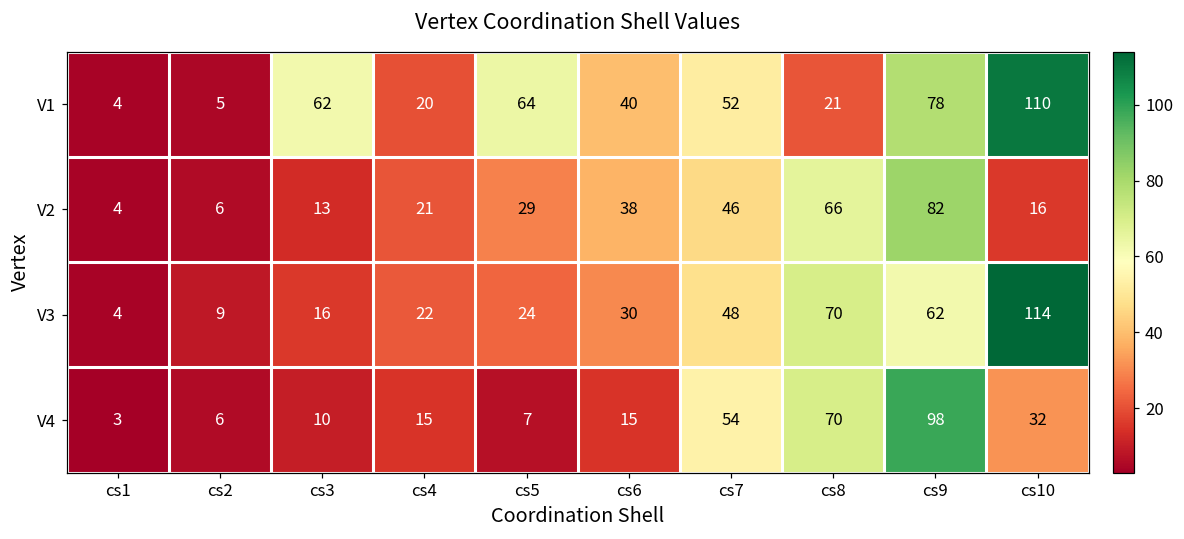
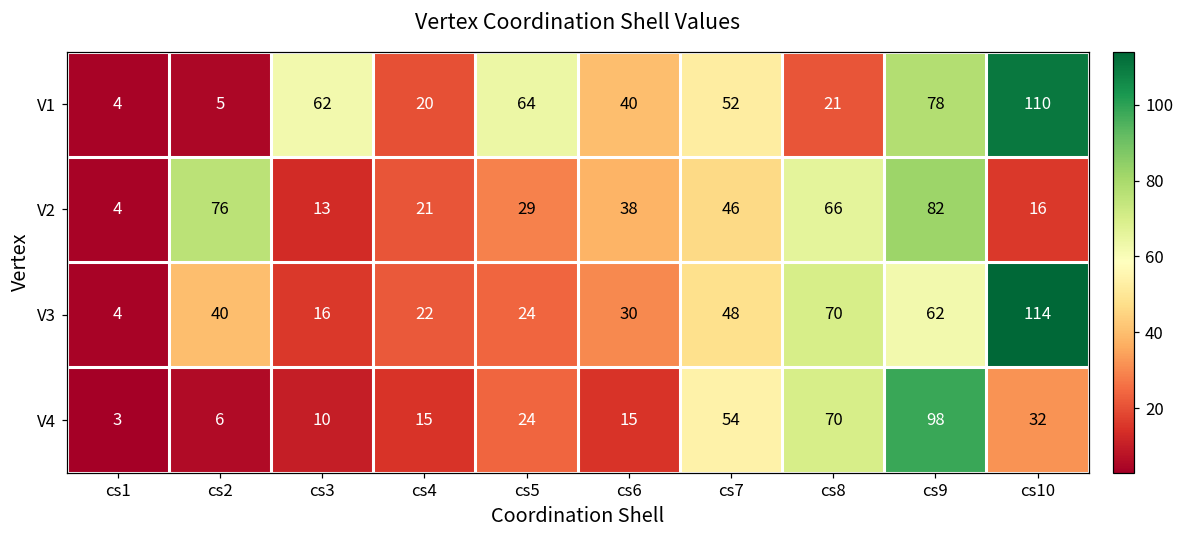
  {
    "V1": {
      "cs1": 4,
      "cs2": 5,
      "cs3": 62,
      "cs4": 20,
      "cs5": 64,
      "cs6": 40,
      "cs7": 52,
      "cs8": 21,
      "cs9": 78,
      "cs10": 110
    },
    "V2": {
      "cs1": 4,
-     "cs2": 6,
+     "cs2": 76,
      "cs3": 13,
      "cs4": 21,
      "cs5": 29,
      "cs6": 38,
      "cs7": 46,
      "cs8": 66,
      "cs9": 82,
      "cs10": 16
    },
    "V3": {
      "cs1": 4,
-     "cs2": 9,
+     "cs2": 40,
      "cs3": 16,
      "cs4": 22,
      "cs5": 24,
      "cs6": 30,
      "cs7": 48,
      "cs8": 70,
      "cs9": 62,
      "cs10": 114
    },
    "V4": {
      "cs1": 3,
      "cs2": 6,
      "cs3": 10,
      "cs4": 15,
-     "cs5": 7,
+     "cs5": 24,
      "cs6": 15,
      "cs7": 54,
      "cs8": 70,
      "cs9": 98,
      "cs10": 32
    }
  }
